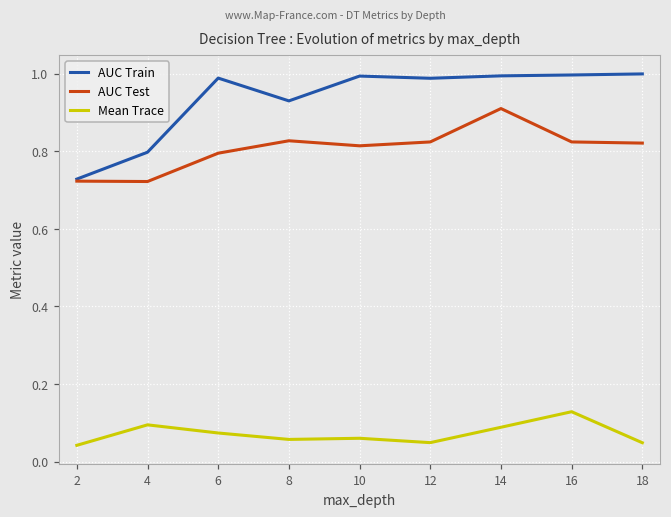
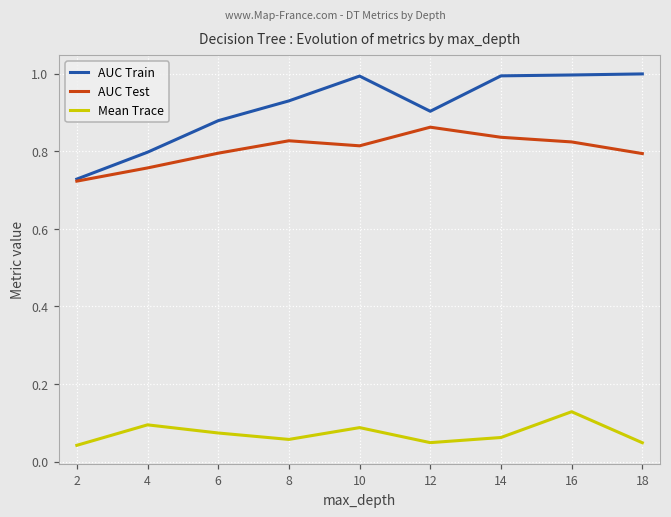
  {
    "AUC Train": {
      "4": 0.80,
-     "6": 0.99,
+     "6": 0.88,
      "8": 0.93,
      "10": 0.99,
-     "12": 0.99,
+     "12": 0.90,
      "14": 0.99,
      "16": 1.00,
      "18": 1.00
    },
    "AUC Test": {
-     "4": 0.72,
+     "4": 0.76,
      "6": 0.80,
      "8": 0.83,
      "10": 0.81,
-     "12": 0.82,
-     "14": 0.91,
+     "12": 0.86,
+     "14": 0.84,
      "16": 0.82,
-     "18": 0.82
+     "18": 0.79
    },
    "Mean Trace": {
      "2": 0.04,
      "4": 0.10,
      "6": 0.07,
      "8": 0.06,
-     "10": 0.06,
+     "10": 0.09,
      "12": 0.05,
-     "14": 0.09,
+     "14": 0.06,
      "16": 0.13,
      "18": 0.05
    }
  }
